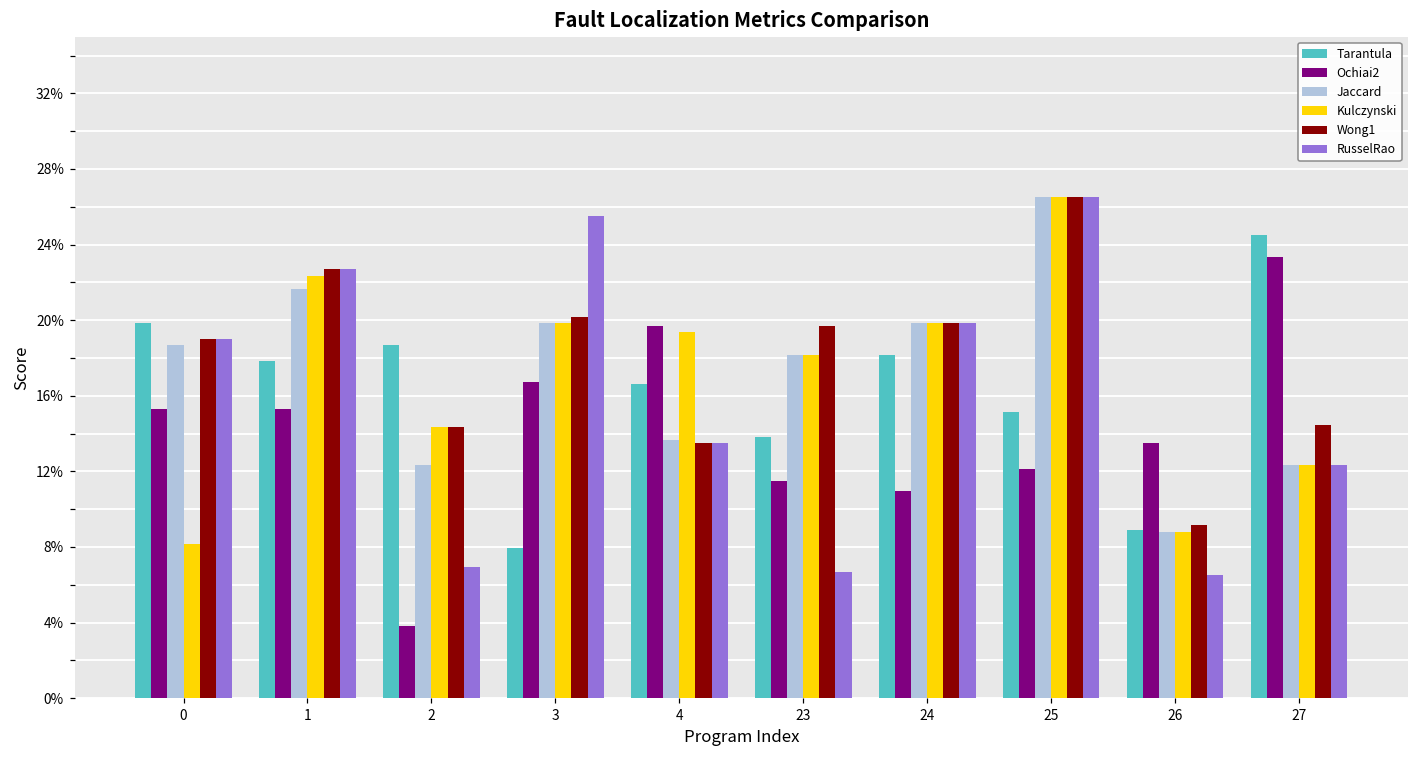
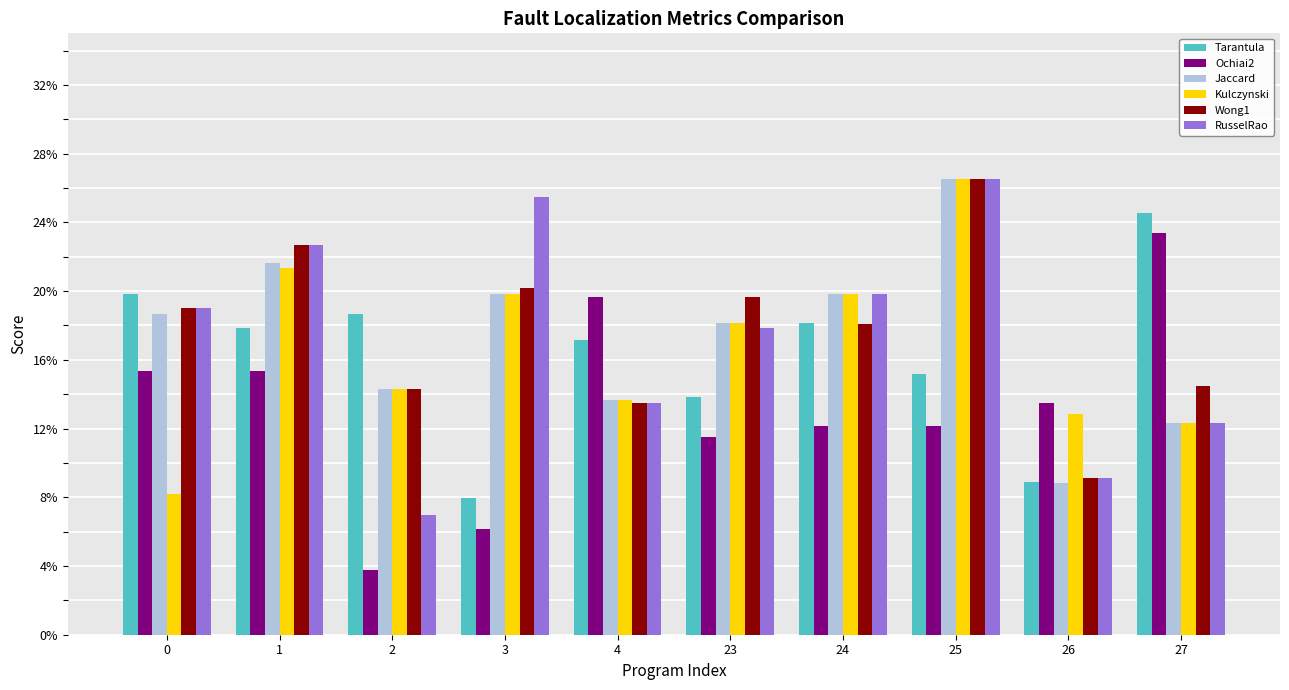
  {
    "Tarantula": {
      "0": "19.8%",
      "1": "17.8%",
      "2": "18.7%",
      "3": "8.0%",
-     "4": "16.6%",
+     "4": "17.2%",
      "23": "13.8%",
      "24": "18.1%",
      "25": "15.2%",
      "26": "8.9%",
      "27": "24.5%"
    },
    "Ochiai2": {
      "0": "15.3%",
      "1": "15.3%",
      "2": "3.8%",
-     "3": "16.7%",
+     "3": "6.1%",
      "4": "19.7%",
      "23": "11.5%",
-     "24": "10.9%",
+     "24": "12.2%",
      "25": "12.1%",
      "26": "13.5%",
      "27": "23.4%"
    },
    "Jaccard": {
      "0": "18.7%",
      "1": "21.6%",
-     "2": "12.4%",
+     "2": "14.3%",
      "3": "19.8%",
      "4": "13.7%",
      "23": "18.2%",
      "24": "19.8%",
      "25": "26.5%",
      "26": "8.8%",
      "27": "12.3%"
    },
    "Kulczynski": {
      "0": "8.2%",
-     "1": "22.4%",
+     "1": "21.4%",
      "2": "14.3%",
      "3": "19.8%",
-     "4": "19.4%",
+     "4": "13.7%",
      "23": "18.2%",
      "24": "19.8%",
      "25": "26.5%",
-     "26": "8.8%",
+     "26": "12.8%",
      "27": "12.3%"
    },
    "Wong1": {
      "0": "19.0%",
      "1": "22.7%",
      "2": "14.3%",
      "3": "20.2%",
      "4": "13.5%",
      "23": "19.7%",
-     "24": "19.8%",
+     "24": "18.1%",
      "25": "26.5%",
      "26": "9.1%",
      "27": "14.5%"
    },
    "RusselRao": {
      "0": "19.0%",
      "1": "22.7%",
      "2": "6.9%",
      "3": "25.5%",
      "4": "13.5%",
-     "23": "6.7%",
+     "23": "17.8%",
      "24": "19.8%",
      "25": "26.5%",
-     "26": "6.5%",
+     "26": "9.1%",
      "27": "12.3%"
    }
  }
